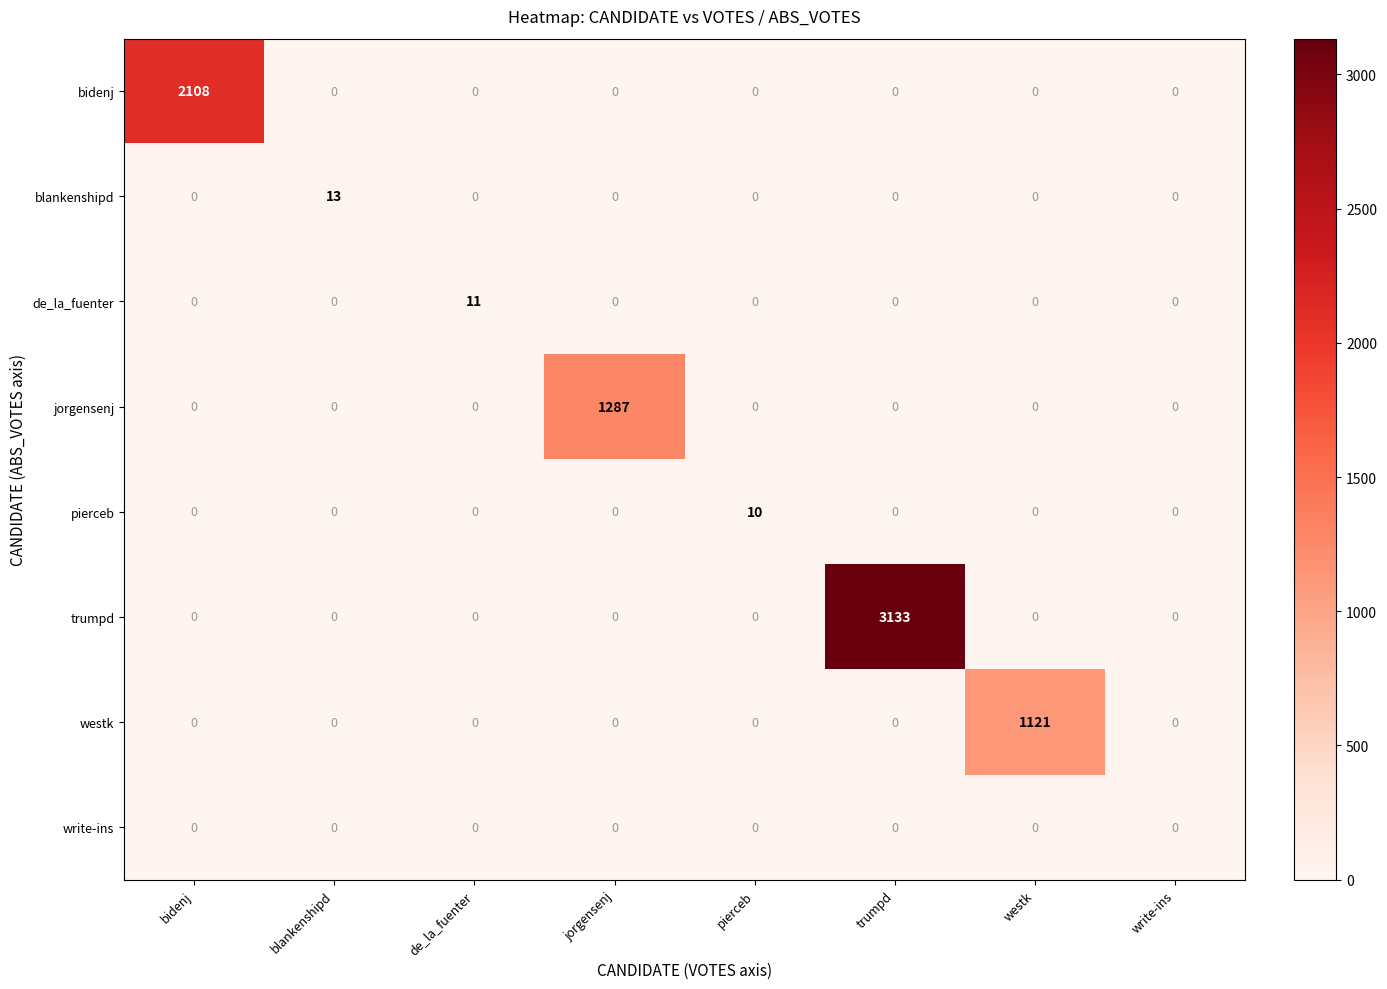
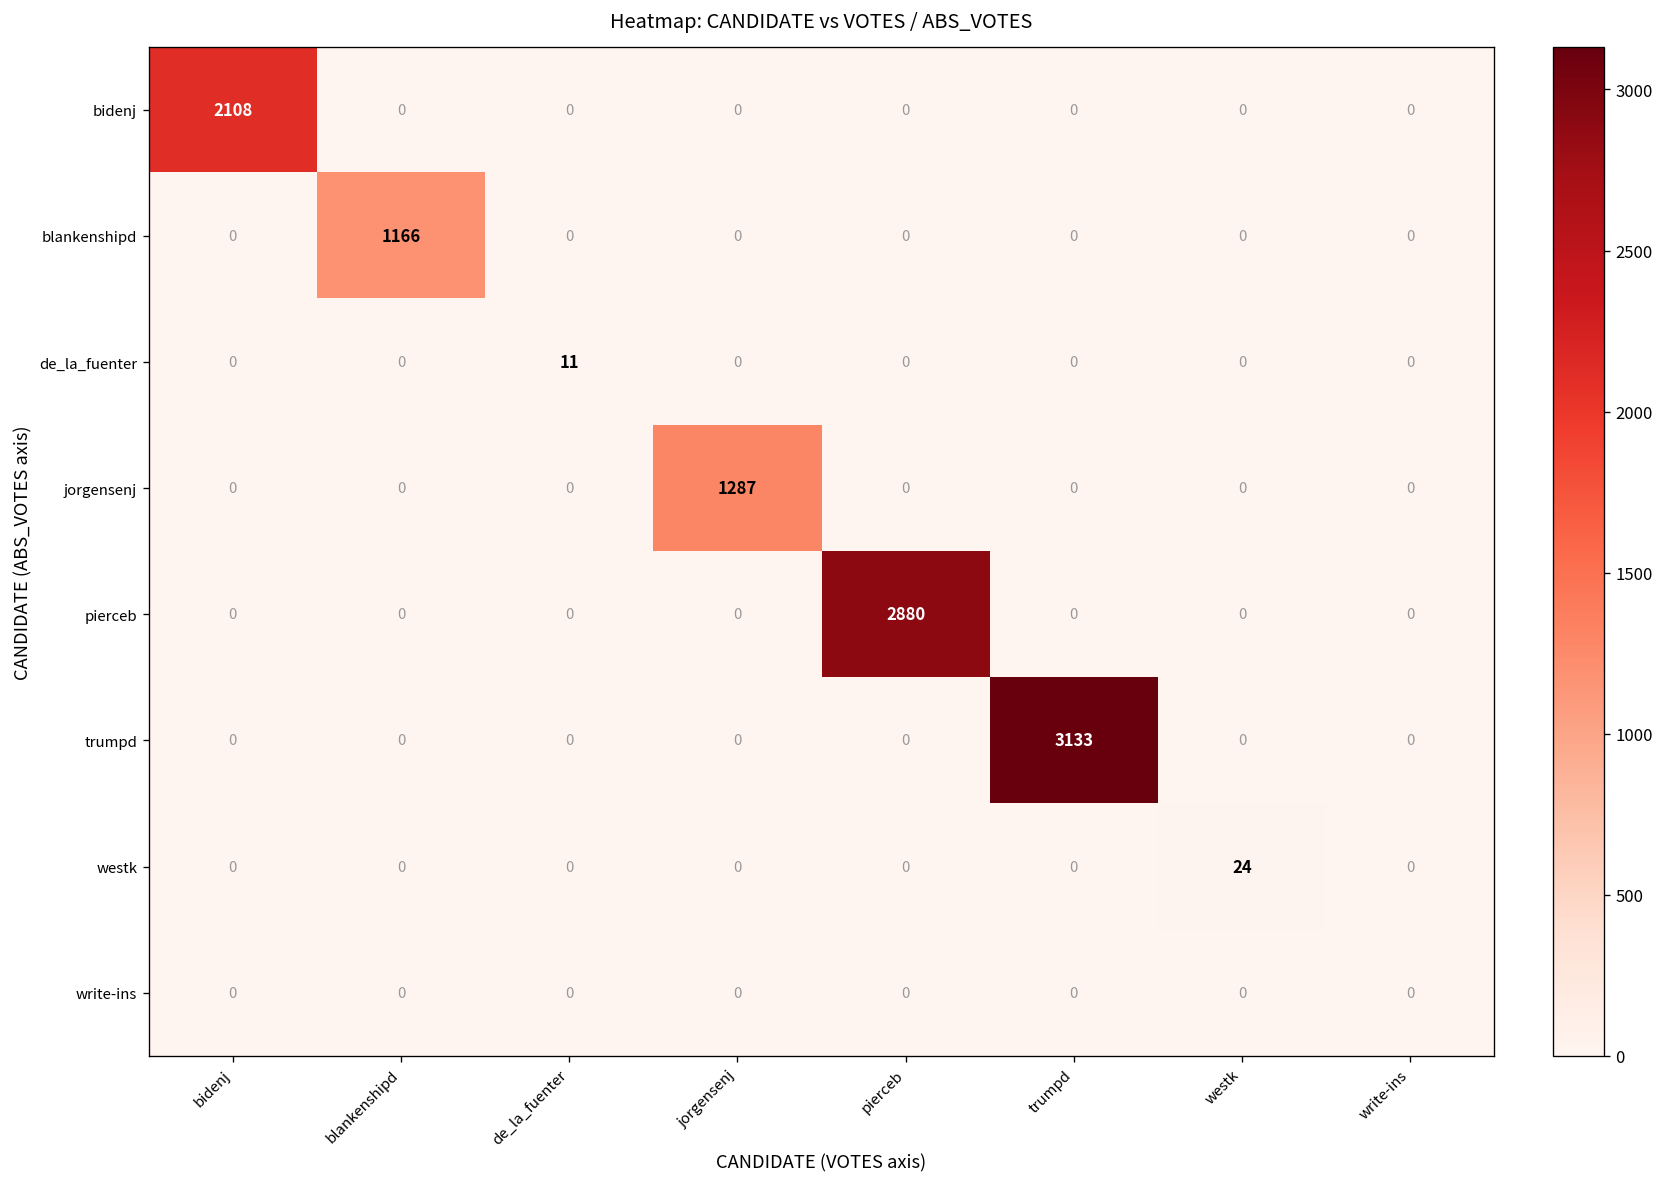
  {
    "bidenj": {
      "bidenj": 2108,
      "blankenshipd": 0,
      "de_la_fuenter": 0,
      "jorgensenj": 0,
      "pierceb": 0,
      "trumpd": 0,
      "westk": 0,
      "write-ins": 0
    },
    "blankenshipd": {
      "bidenj": 0,
-     "blankenshipd": 13,
+     "blankenshipd": 1166,
      "de_la_fuenter": 0,
      "jorgensenj": 0,
      "pierceb": 0,
      "trumpd": 0,
      "westk": 0,
      "write-ins": 0
    },
    "de_la_fuenter": {
      "bidenj": 0,
      "blankenshipd": 0,
      "de_la_fuenter": 11,
      "jorgensenj": 0,
      "pierceb": 0,
      "trumpd": 0,
      "westk": 0,
      "write-ins": 0
    },
    "jorgensenj": {
      "bidenj": 0,
      "blankenshipd": 0,
      "de_la_fuenter": 0,
      "jorgensenj": 1287,
      "pierceb": 0,
      "trumpd": 0,
      "westk": 0,
      "write-ins": 0
    },
    "pierceb": {
      "bidenj": 0,
      "blankenshipd": 0,
      "de_la_fuenter": 0,
      "jorgensenj": 0,
-     "pierceb": 10,
+     "pierceb": 2880,
      "trumpd": 0,
      "westk": 0,
      "write-ins": 0
    },
    "trumpd": {
      "bidenj": 0,
      "blankenshipd": 0,
      "de_la_fuenter": 0,
      "jorgensenj": 0,
      "pierceb": 0,
      "trumpd": 3133,
      "westk": 0,
      "write-ins": 0
    },
    "westk": {
      "bidenj": 0,
      "blankenshipd": 0,
      "de_la_fuenter": 0,
      "jorgensenj": 0,
      "pierceb": 0,
      "trumpd": 0,
-     "westk": 1121,
+     "westk": 24,
      "write-ins": 0
    },
    "write-ins": {
      "bidenj": 0,
      "blankenshipd": 0,
      "de_la_fuenter": 0,
      "jorgensenj": 0,
      "pierceb": 0,
      "trumpd": 0,
      "westk": 0,
      "write-ins": 0
    }
  }
